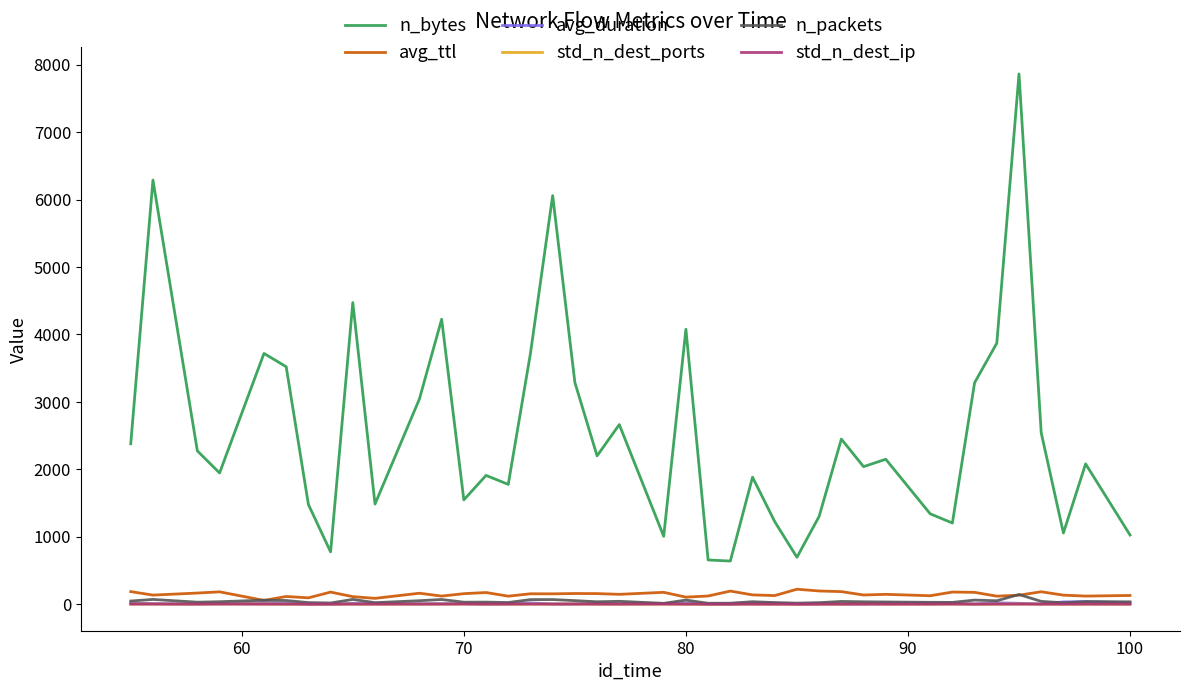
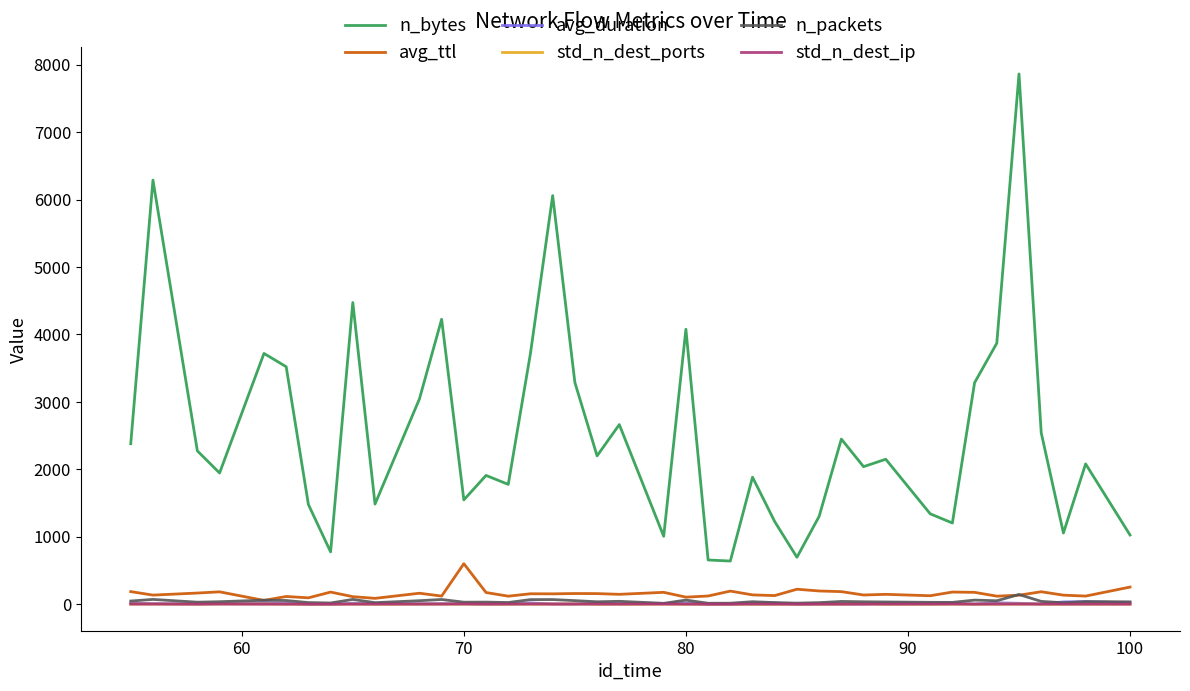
  {
    "n_bytes": {
      "70": 1500,
      "80": 4100,
      "100": 1000
    },
    "avg_ttl": {
-     "70": 200,
+     "70": 600,
      "80": 100,
-     "100": 100
+     "100": 300
    },
    "n_packets": {
      "80": 100
    }
  }
